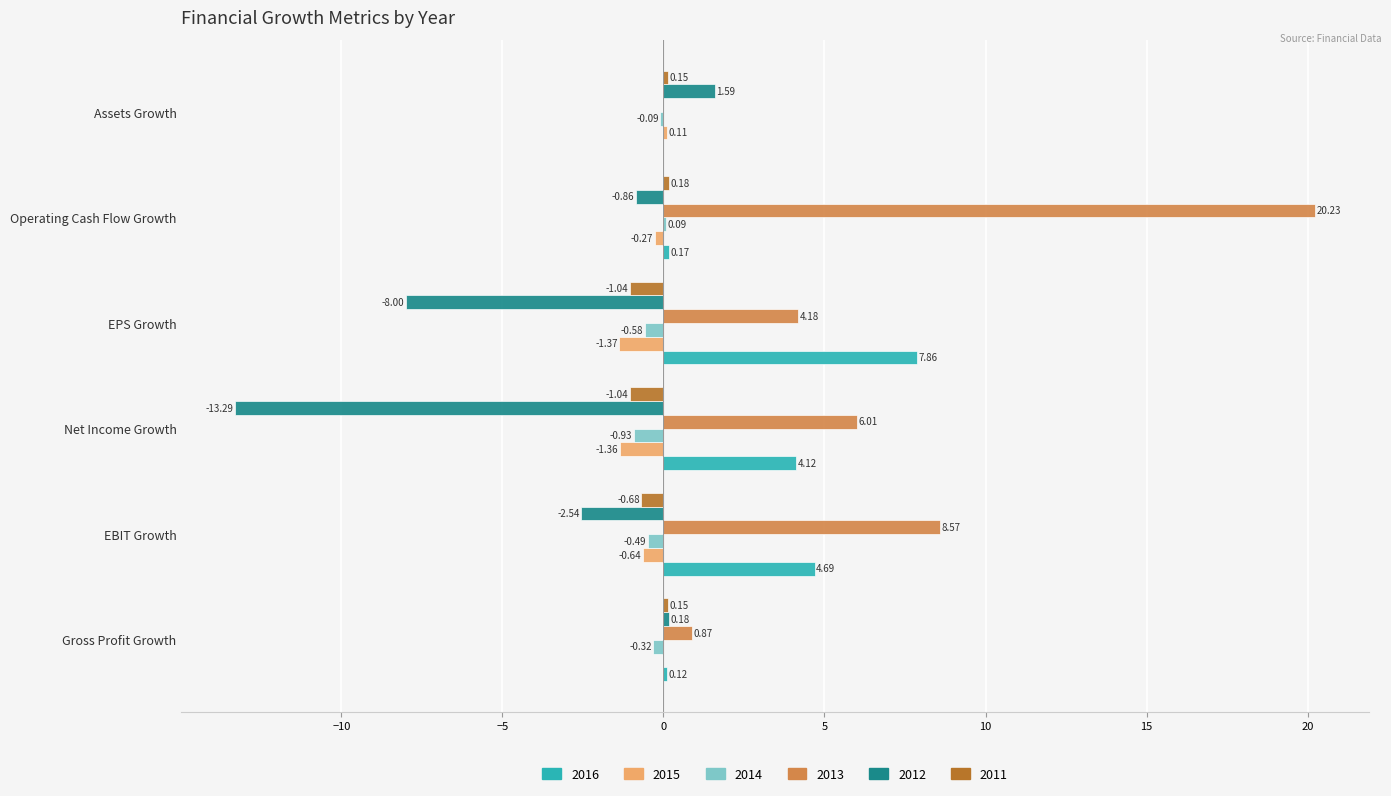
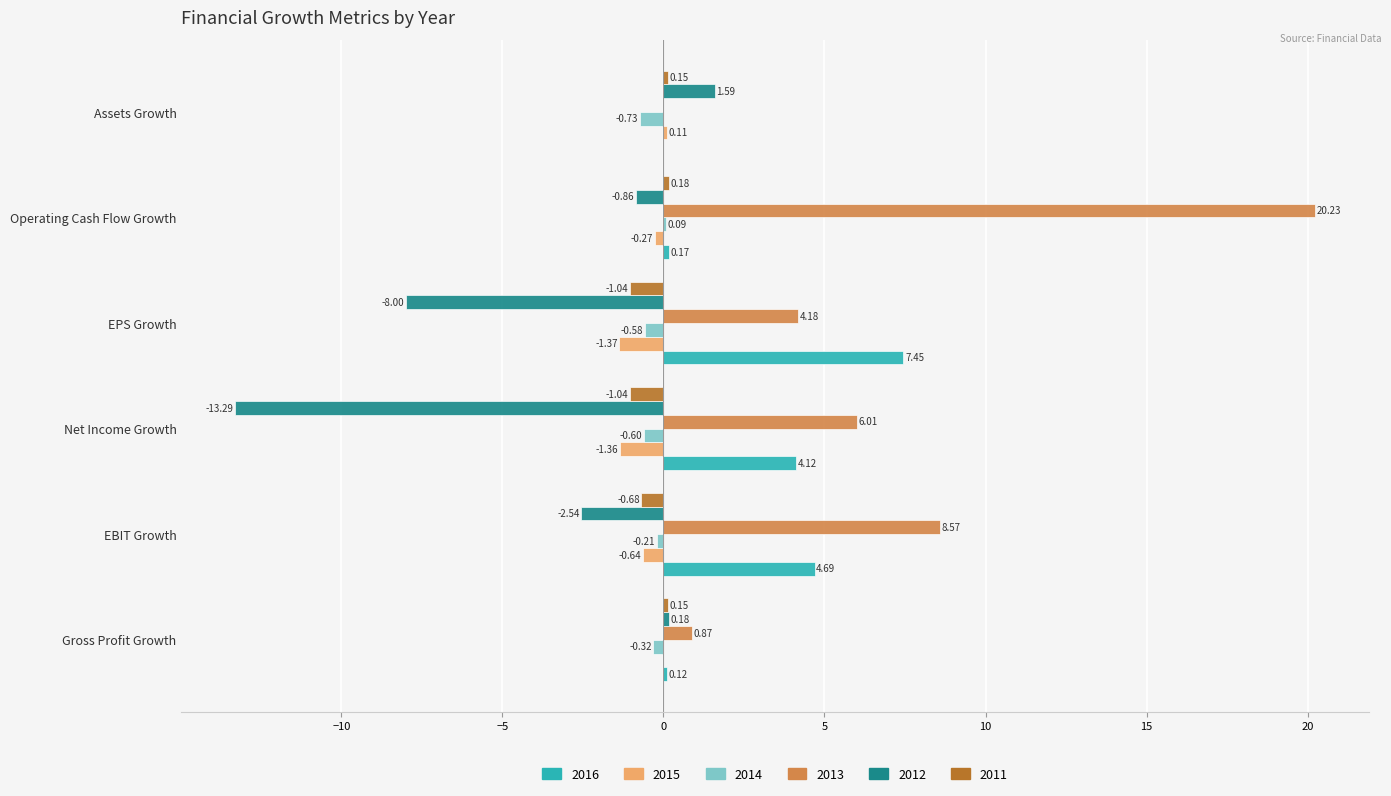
  {
    "2016": {
      "Operating Cash Flow Growth": 0.17,
-     "EPS Growth": 7.86,
+     "EPS Growth": 7.45,
      "Net Income Growth": 4.12,
      "EBIT Growth": 4.69,
      "Gross Profit Growth": 0.12
    },
    "2014": {
-     "Assets Growth": -0.09,
+     "Assets Growth": -0.73,
      "Operating Cash Flow Growth": 0.09,
      "EPS Growth": -0.58,
-     "Net Income Growth": -0.93,
-     "EBIT Growth": -0.49,
+     "Net Income Growth": -0.60,
+     "EBIT Growth": -0.21,
      "Gross Profit Growth": -0.32
    },
    "2012": {
      "Assets Growth": 1.59,
      "Operating Cash Flow Growth": -0.86,
      "EPS Growth": -8.00,
      "Net Income Growth": -13.29,
      "EBIT Growth": -2.54,
      "Gross Profit Growth": 0.18
    }
  }
